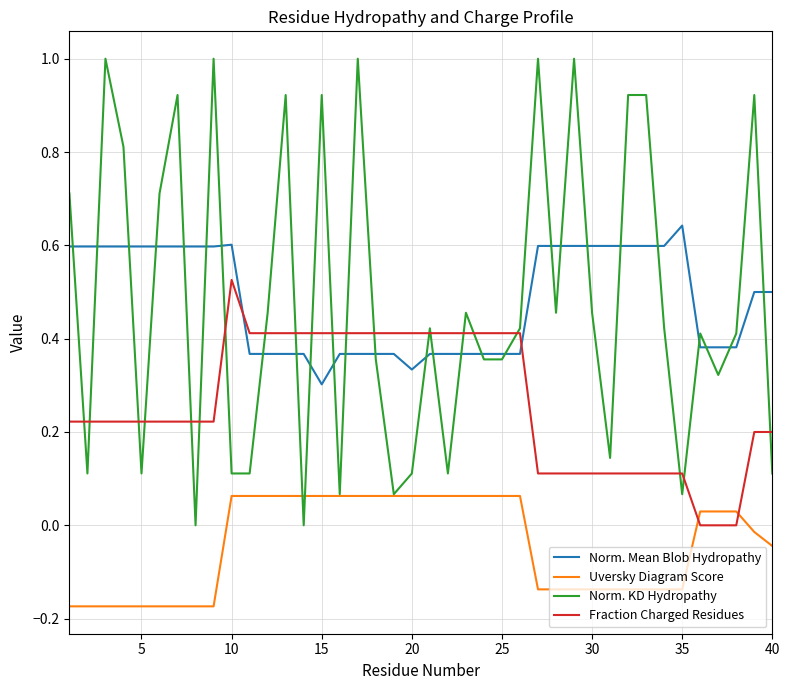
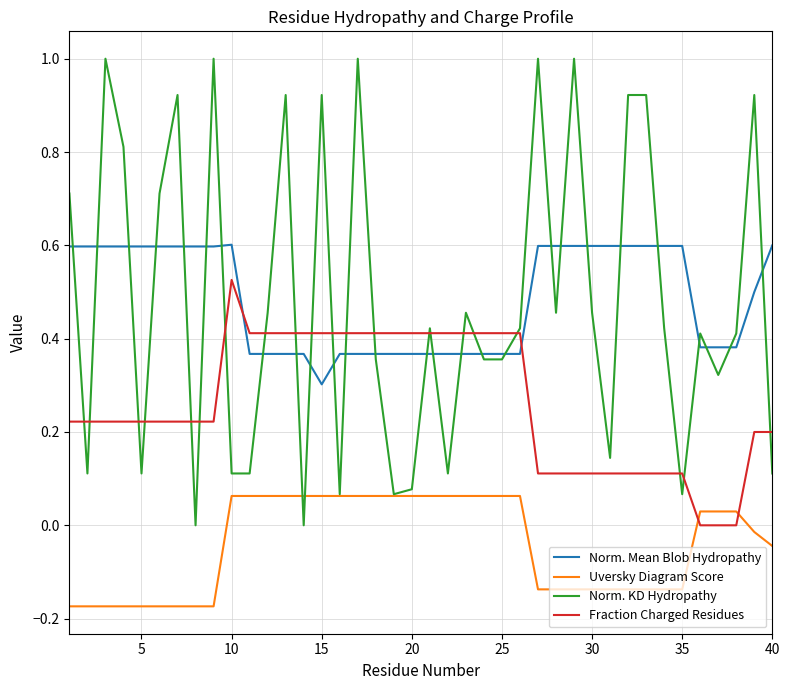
  {
    "Norm. Mean Blob Hydropathy": {
      "5": 0.60,
      "10": 0.60,
      "15": 0.30,
-     "20": 0.33,
+     "20": 0.37,
      "25": 0.37,
      "30": 0.60,
-     "35": 0.64,
-     "40": 0.5
+     "35": 0.60,
+     "40": 0.6
    },
    "Uversky Diagram Score": {
      "5": -0.17,
      "10": 0.06,
      "15": 0.06,
      "20": 0.06,
      "25": 0.06,
      "40": -0.04
    },
    "Norm. KD Hydropathy": {
      "5": 0.11,
      "10": 0.11,
      "15": 0.92,
-     "20": 0.11,
+     "20": 0.08,
      "25": 0.36,
      "30": 0.46,
      "35": 0.07,
      "40": 0.11
    },
    "Fraction Charged Residues": {
      "5": 0.22,
      "10": 0.53,
      "15": 0.41,
      "20": 0.41,
      "25": 0.41,
      "30": 0.11,
      "35": 0.11,
      "40": 0.20
    }
  }
